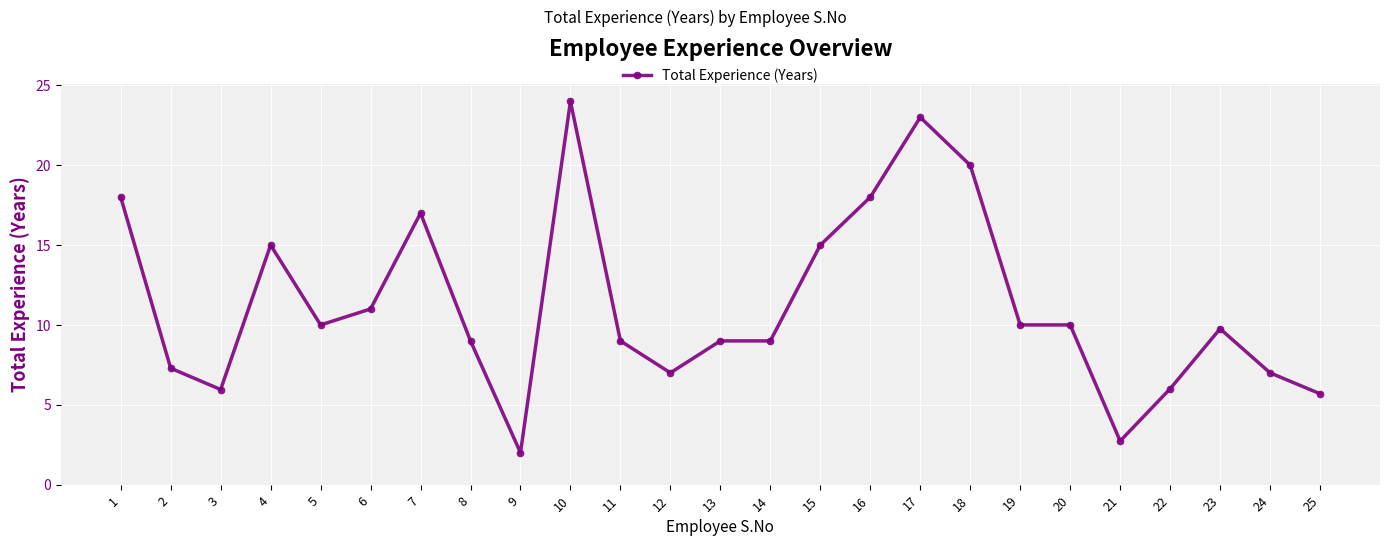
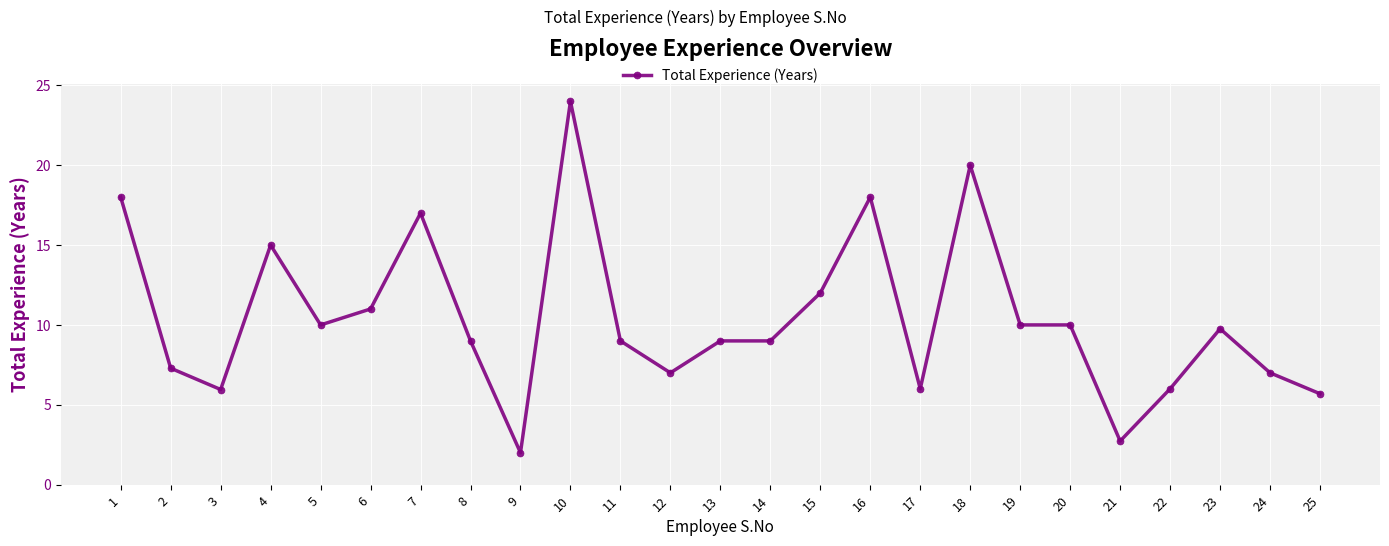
  {
    "1": 18,
    "2": 7.3,
    "3": 6,
    "4": 15,
    "5": 10,
    "6": 11,
    "7": 17,
    "8": 9,
    "9": 2,
    "10": 24,
    "11": 9,
    "12": 7,
    "13": 9,
    "14": 9,
-   "15": 15,
+   "15": 12,
    "16": 18,
-   "17": 23,
+   "17": 6,
    "18": 20,
    "19": 10,
    "20": 10,
    "21": 2.7,
    "22": 6,
    "23": 9.8,
    "24": 7,
    "25": 5.7
  }
